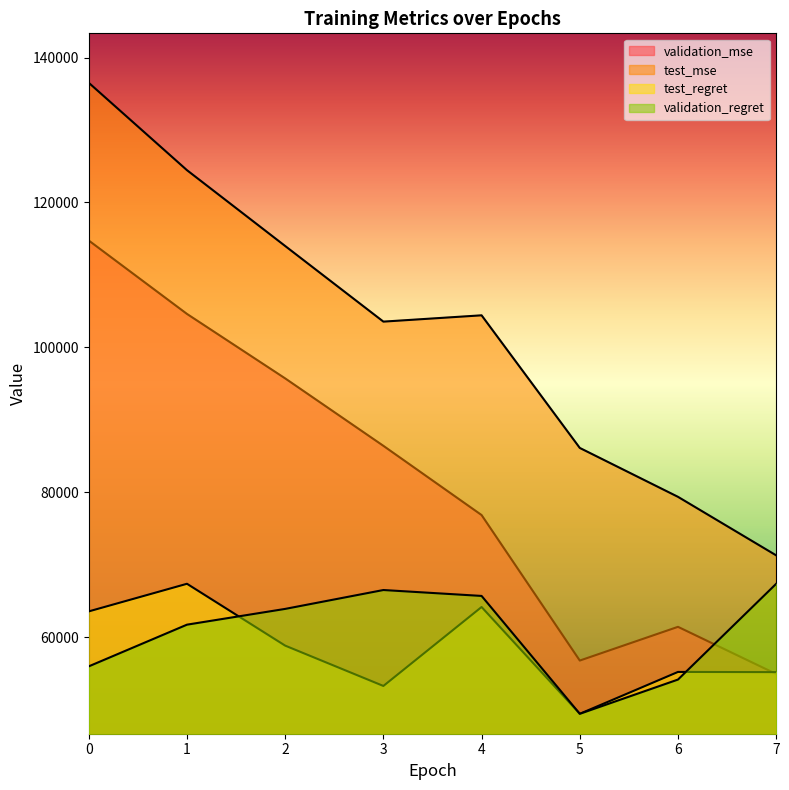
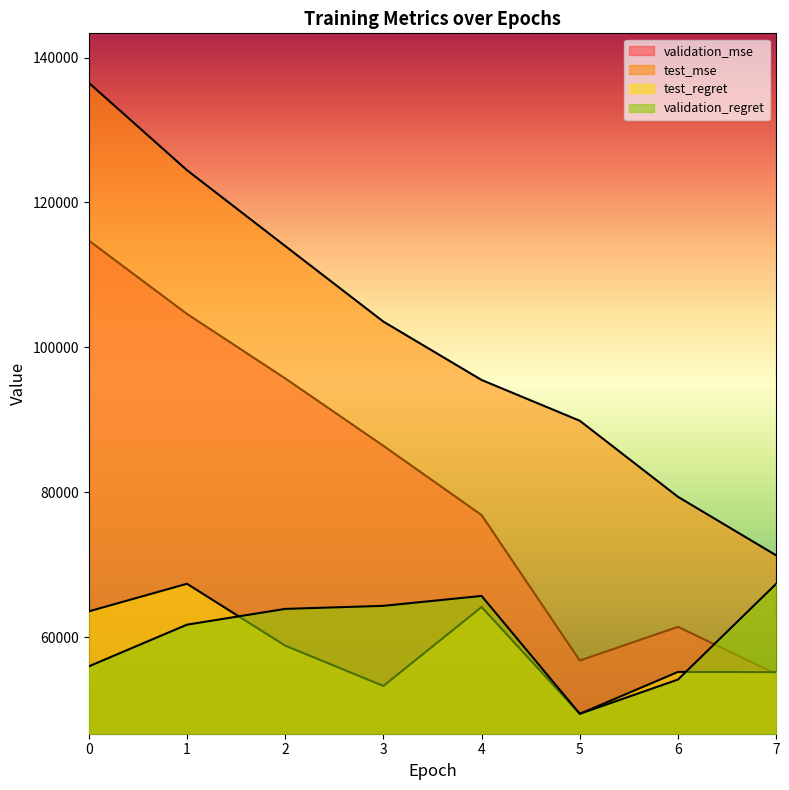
  {
    "validation_mse": {
      "0": 115000,
      "1": 105000,
      "2": 96000,
      "3": 86000,
      "4": 77000,
      "5": 57000,
      "6": 61000
    },
    "test_mse": {
      "0": 137000,
      "1": 124000,
      "2": 114000,
      "3": 104000,
-     "4": 104000,
-     "5": 86000,
+     "4": 96000,
+     "5": 90000,
      "6": 79000,
      "7": 71000
    },
    "test_regret": {
      "0": 64000,
      "1": 67000,
      "2": 59000,
      "3": 53000,
      "4": 64000,
      "6": 55000
    },
    "validation_regret": {
      "0": 56000,
      "1": 62000,
      "2": 64000,
-     "3": 67000,
+     "3": 64000,
      "4": 66000,
      "6": 54000,
      "7": 67000
    }
  }
